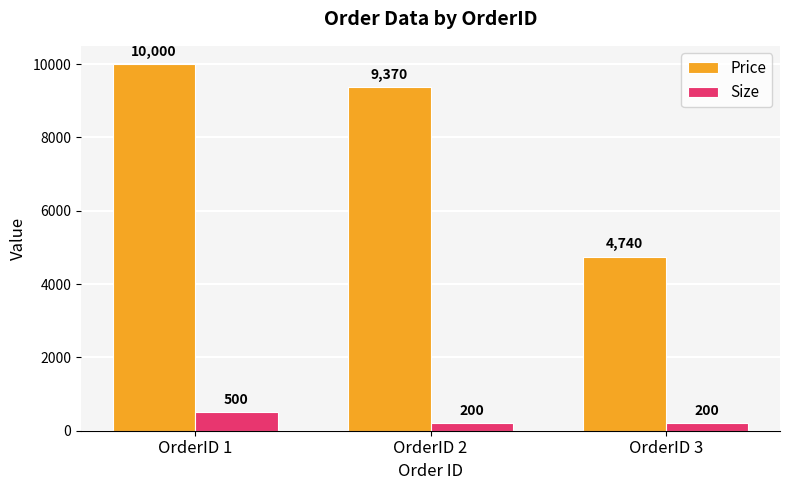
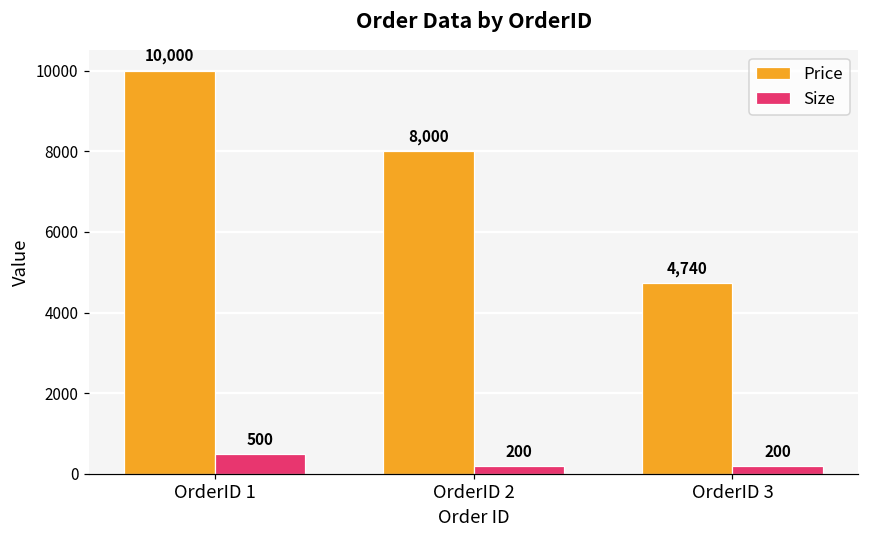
  {
    "Price": {
      "OrderID 1": "10,000",
-     "OrderID 2": "9,370",
+     "OrderID 2": "8,000",
      "OrderID 3": "4,740"
    },
    "Size": {
      "OrderID 1": "500",
      "OrderID 2": "200",
      "OrderID 3": "200"
    }
  }
